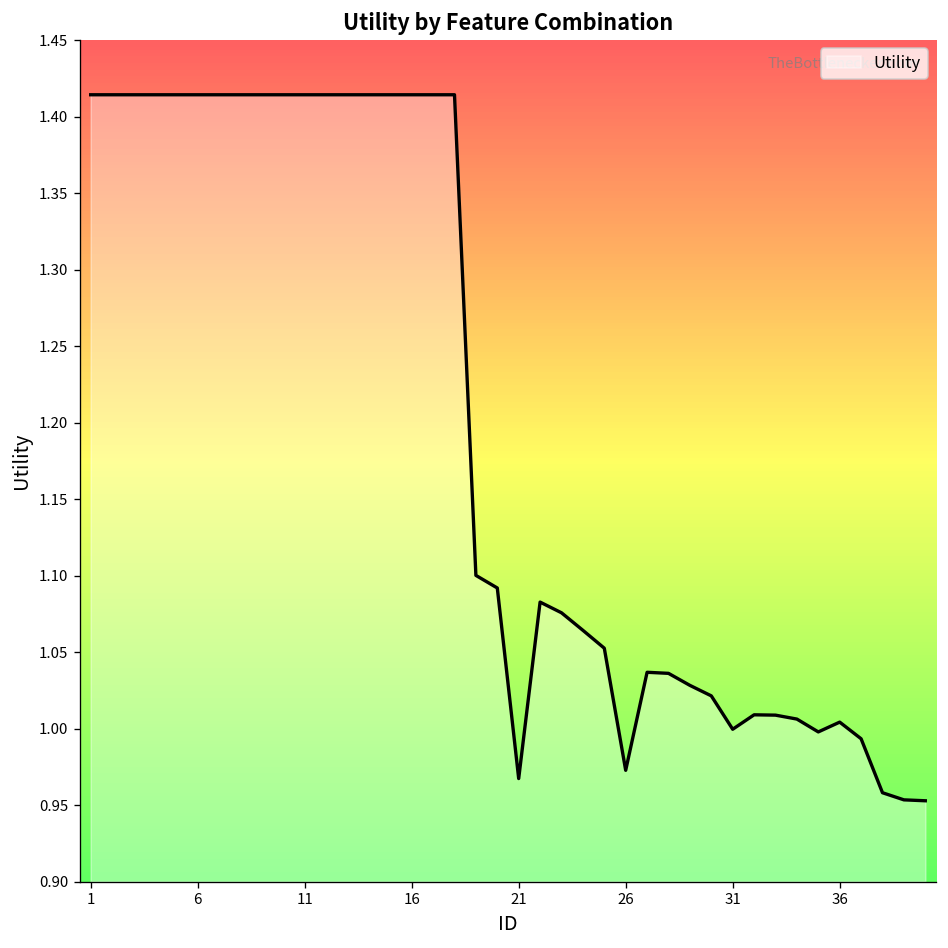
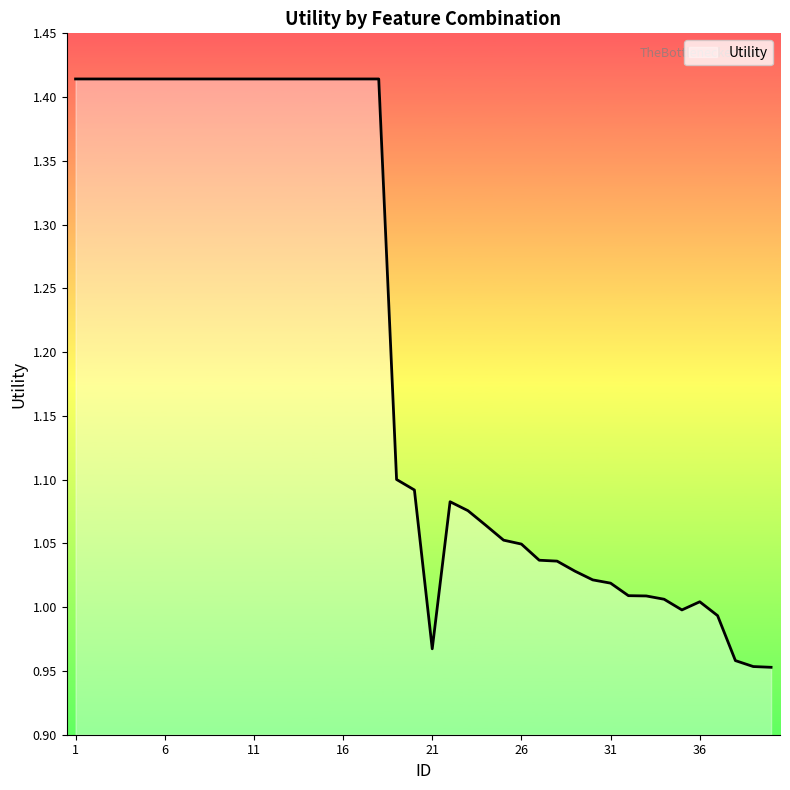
  {
    "1": 1.414,
    "6": 1.414,
    "11": 1.414,
    "16": 1.414,
    "21": 0.967,
-   "26": 0.973,
-   "31": 1.000,
+   "26": 1.049,
+   "31": 1.019,
    "36": 1.004
  }
